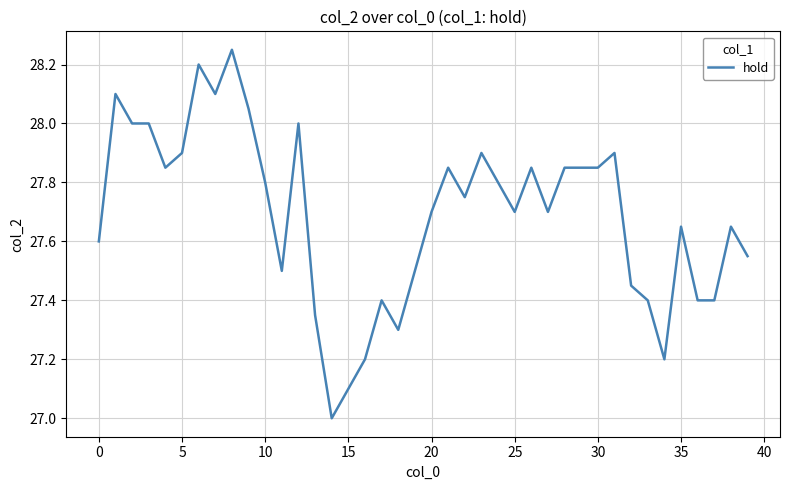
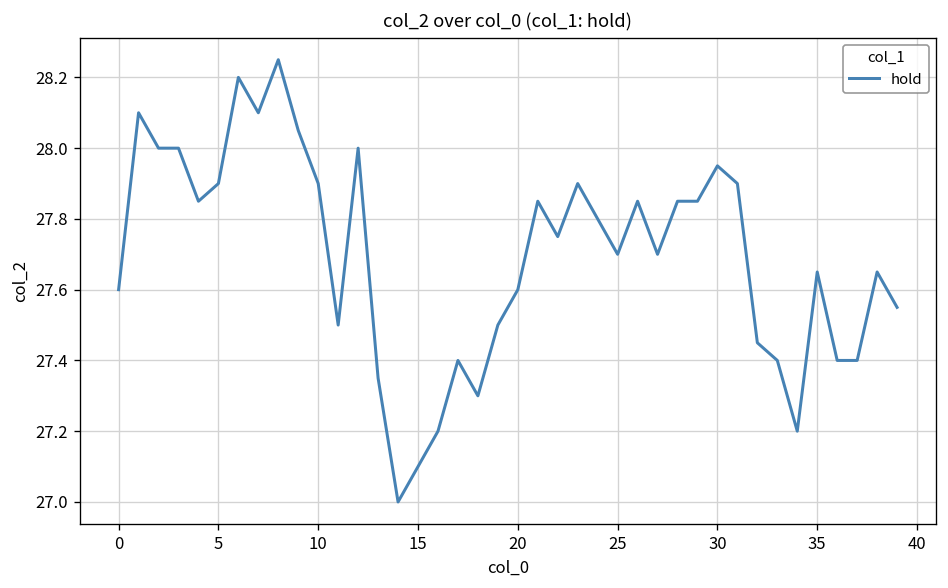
  {
    "0": 27.60,
    "5": 27.90,
-   "10": 27.8,
+   "10": 27.9,
    "15": 27.10,
-   "20": 27.7,
+   "20": 27.6,
    "25": 27.70,
-   "30": 27.85,
+   "30": 27.95,
    "35": 27.65
  }
